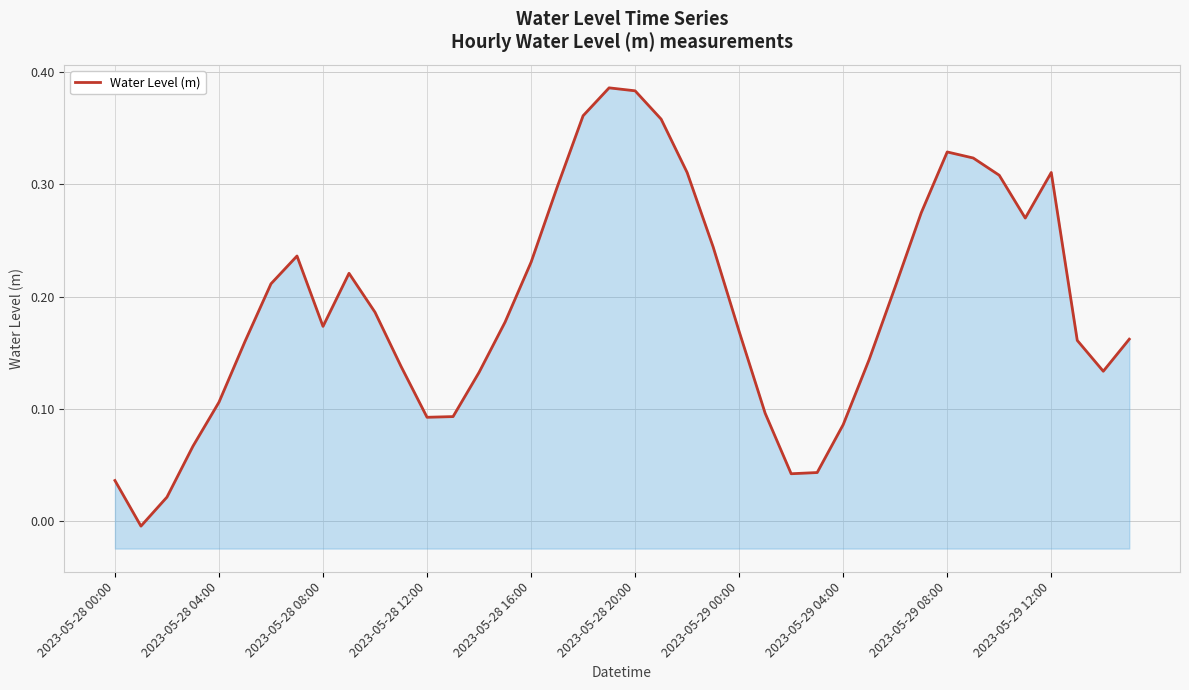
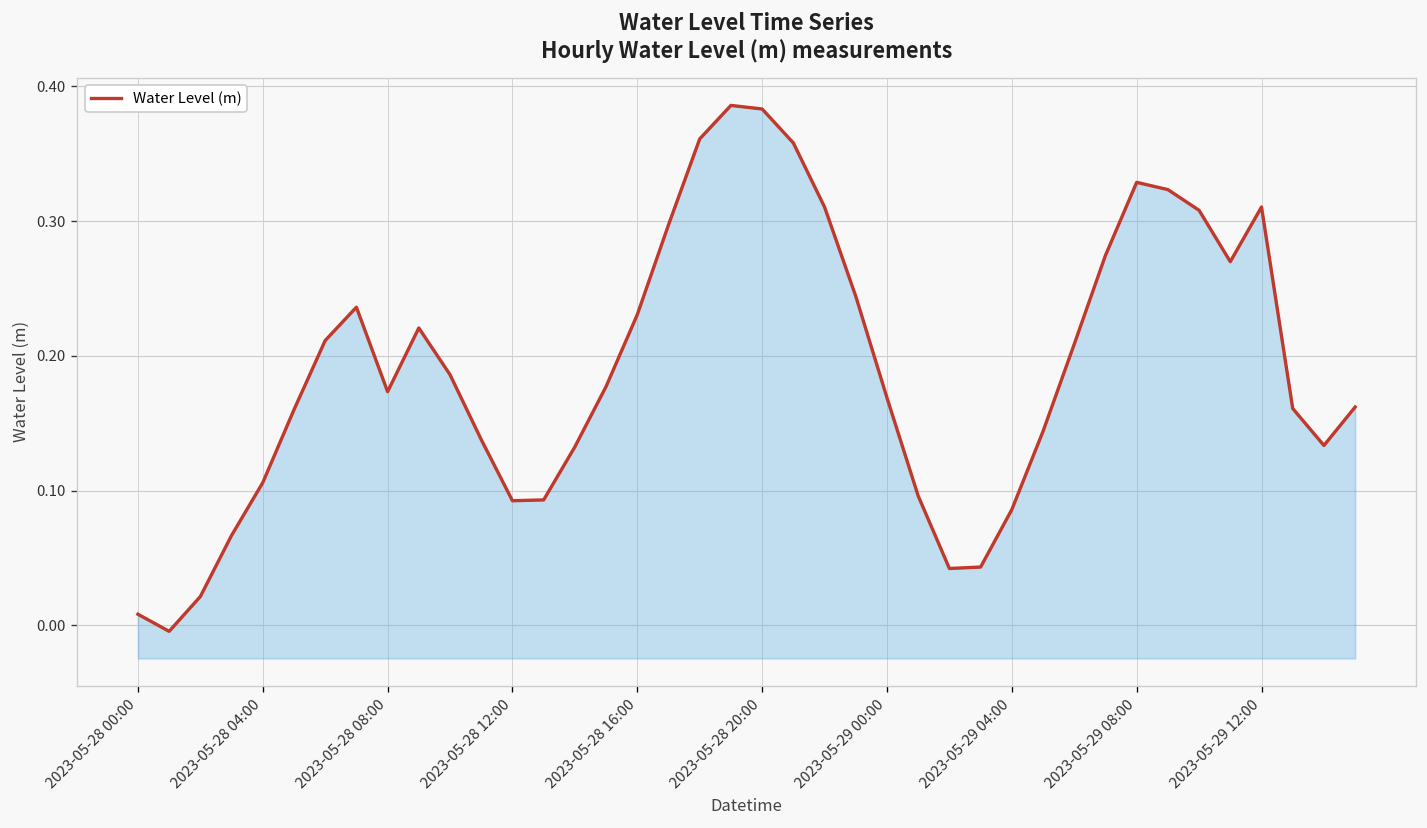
  {
-   "2023-05-28 00:00": 0.036,
+   "2023-05-28 00:00": 0.008,
    "2023-05-28 04:00": 0.106,
    "2023-05-28 08:00": 0.173,
    "2023-05-28 12:00": 0.093,
    "2023-05-28 16:00": 0.231,
    "2023-05-28 20:00": 0.383,
    "2023-05-29 00:00": 0.169,
    "2023-05-29 04:00": 0.086,
    "2023-05-29 08:00": 0.329,
    "2023-05-29 12:00": 0.310
  }
